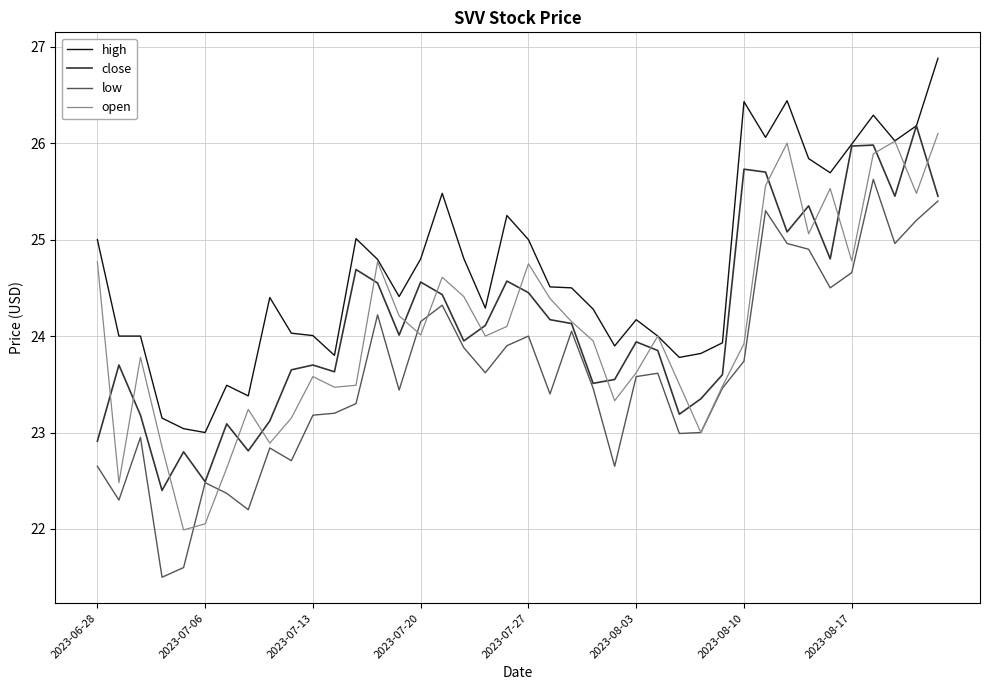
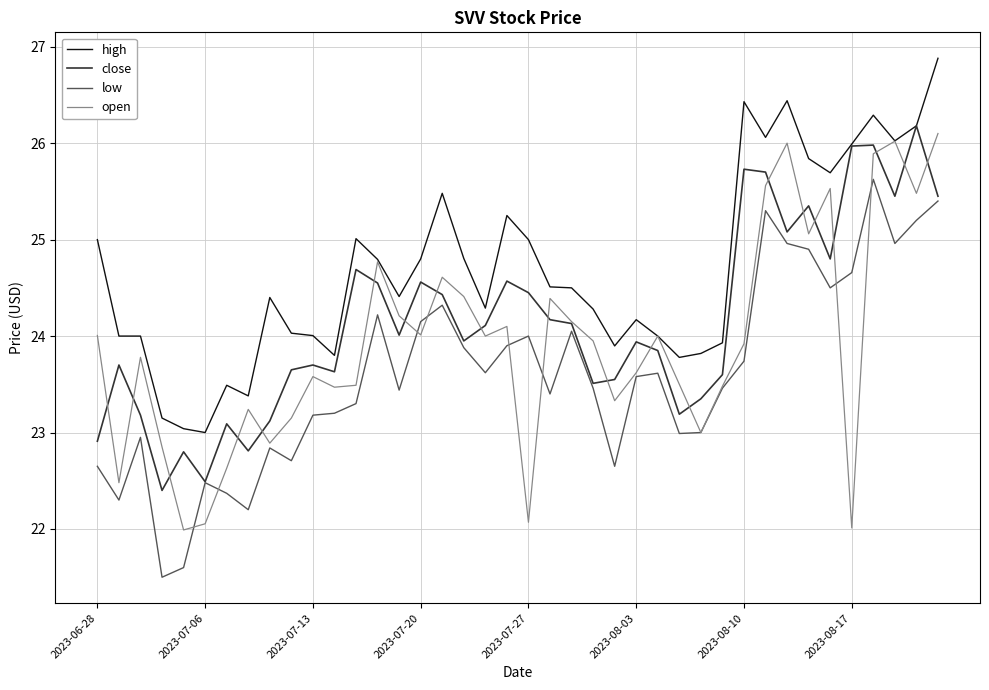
  {
    "open": {
-     "2023-06-28": 24.8,
+     "2023-06-28": 24.0,
      "2023-07-06": 22.1,
      "2023-07-13": 23.6,
      "2023-07-20": 24.0,
-     "2023-07-27": 24.8,
+     "2023-07-27": 22.1,
      "2023-08-03": 23.6,
      "2023-08-10": 23.9,
-     "2023-08-17": 24.8
+     "2023-08-17": 22.0
    }
  }
